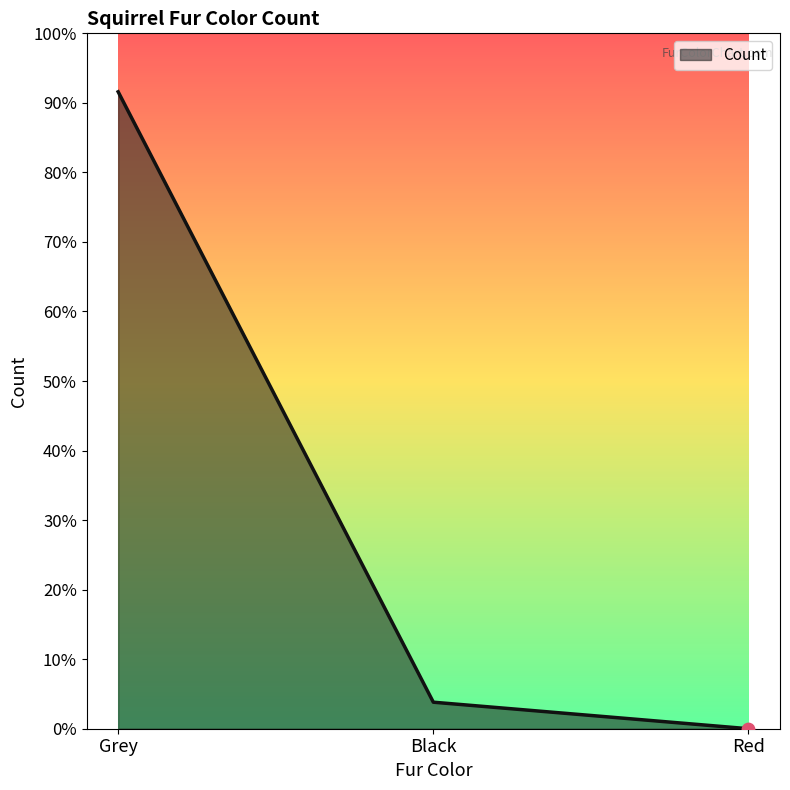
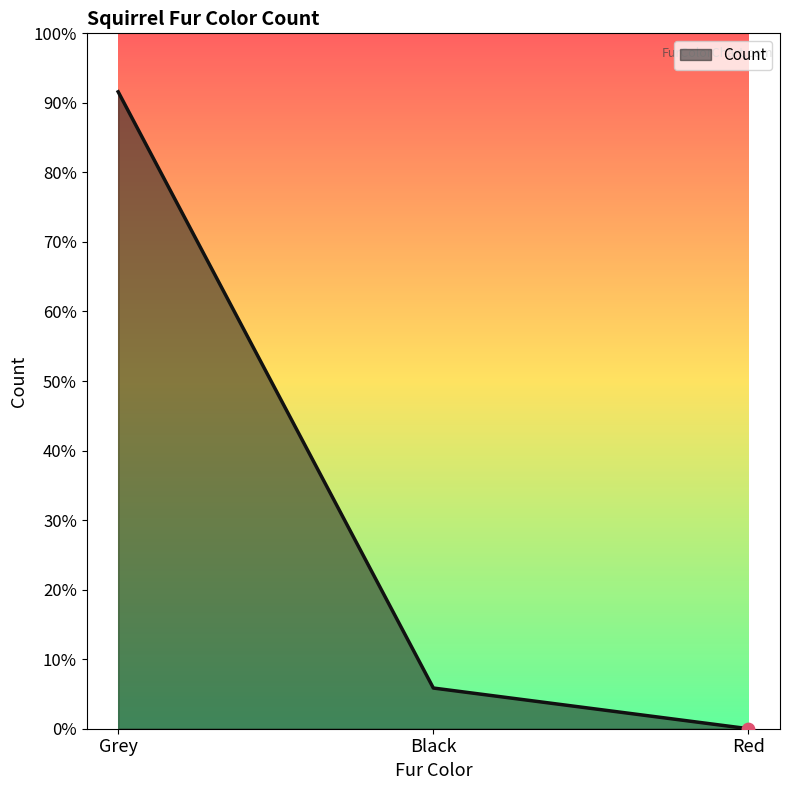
  {
    "Count": {
      "Grey": "92%",
-     "Black": "4%"
+     "Black": "6%"
    }
  }
